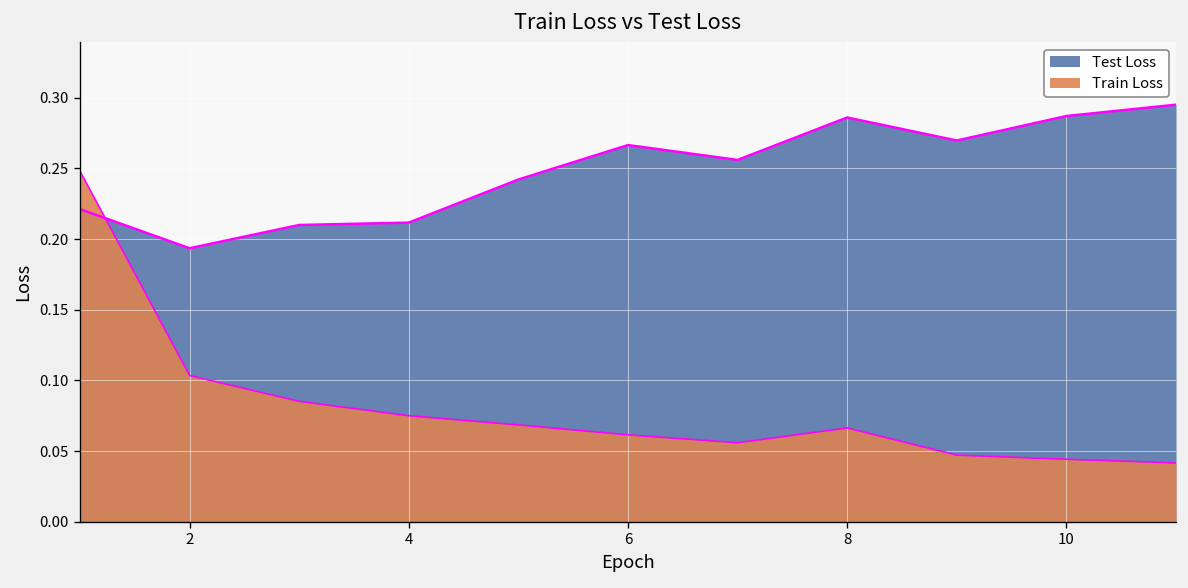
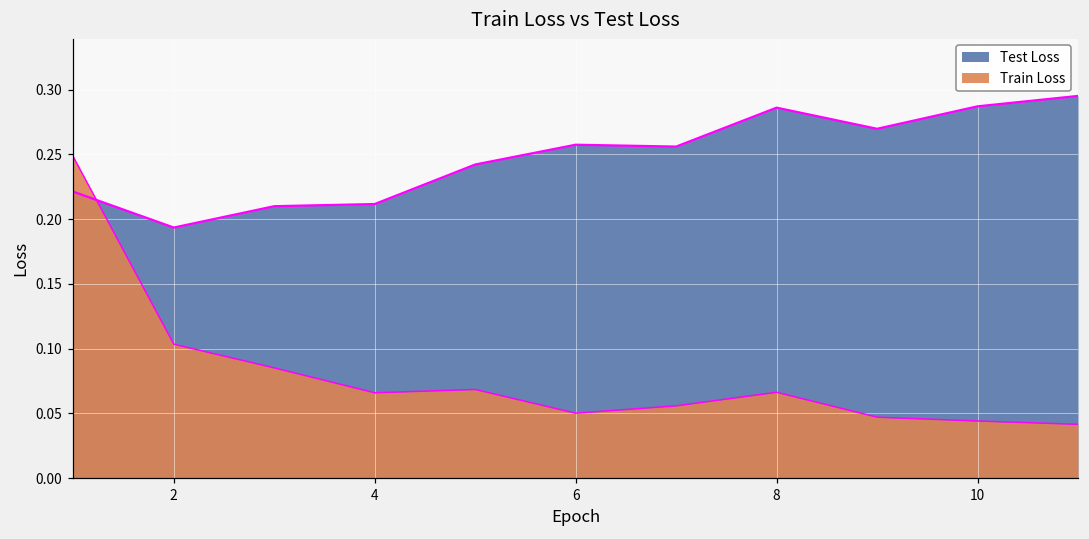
  {
    "Test Loss": {
      "2": 0.194,
      "4": 0.212,
-     "6": 0.267,
+     "6": 0.257,
      "8": 0.286,
      "10": 0.287
    },
    "Train Loss": {
      "2": 0.103,
-     "4": 0.075,
-     "6": 0.061,
+     "4": 0.066,
+     "6": 0.050,
      "8": 0.066,
      "10": 0.044
    }
  }
